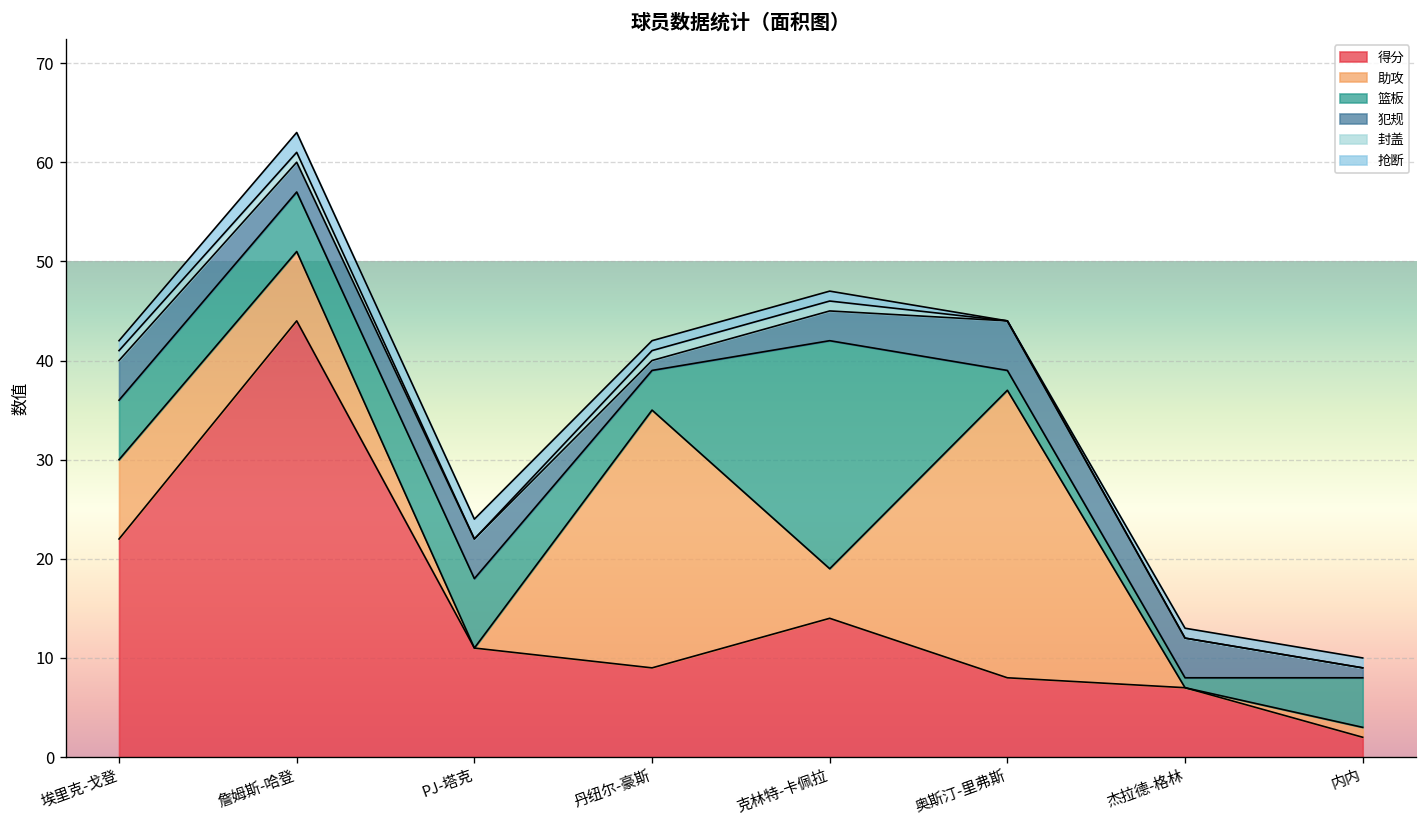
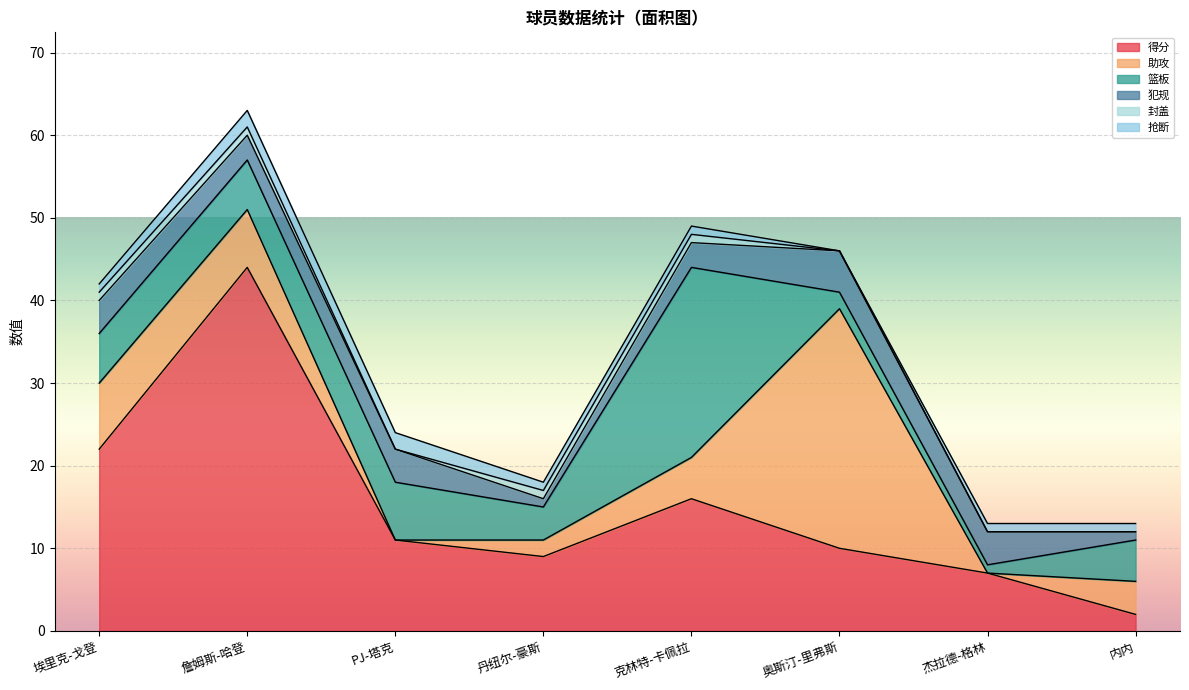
  {
    "得分": {
      "埃里克-戈登": 22,
      "詹姆斯-哈登": 44,
      "丹纽尔-豪斯": 9,
-     "克林特-卡佩拉": 14,
-     "奥斯汀-里弗斯": 8,
+     "克林特-卡佩拉": 16,
+     "奥斯汀-里弗斯": 10,
      "内内": 2
    },
    "助攻": {
      "埃里克-戈登": 8,
      "詹姆斯-哈登": 7,
-     "丹纽尔-豪斯": 26,
+     "丹纽尔-豪斯": 2,
      "克林特-卡佩拉": 5,
      "奥斯汀-里弗斯": 29,
-     "内内": 1
+     "内内": 4
    }
  }
